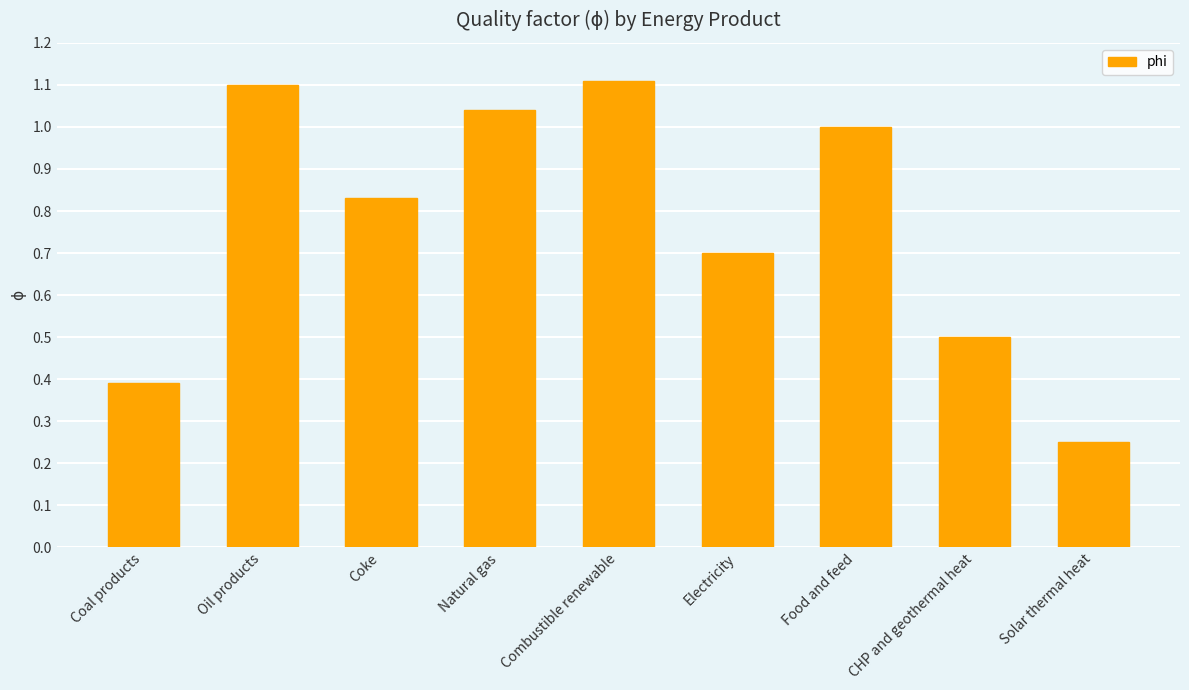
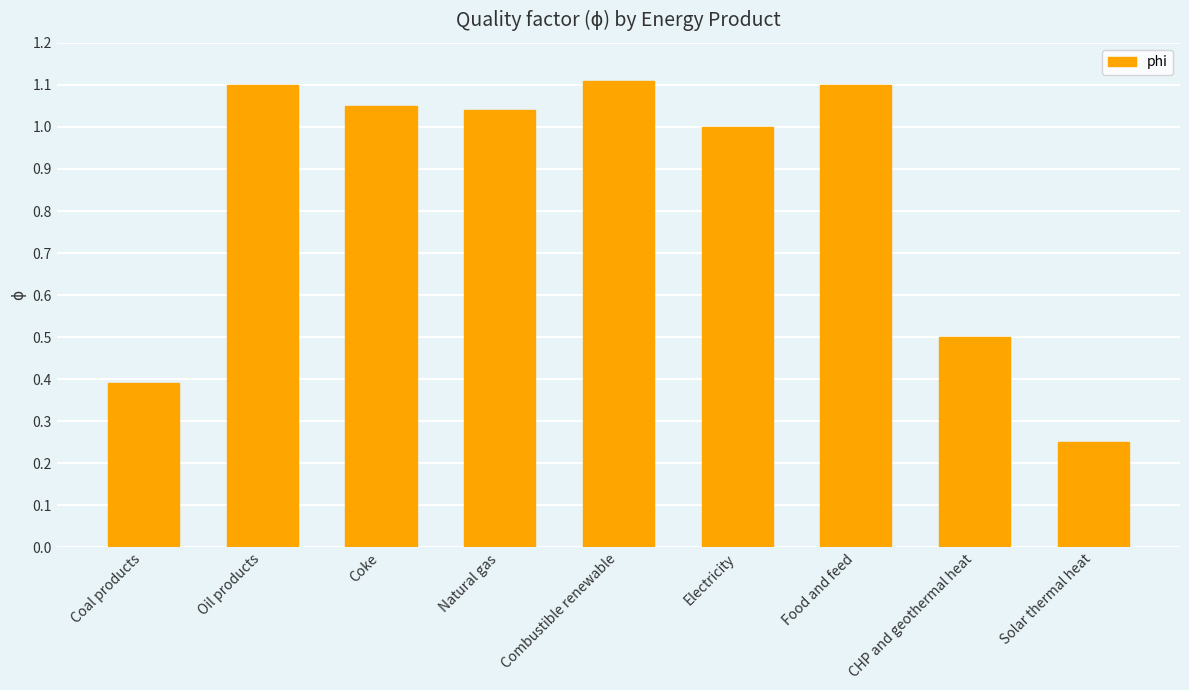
  {
    "Coal products": 0.39,
    "Oil products": 1.10,
-   "Coke": 0.83,
+   "Coke": 1.05,
    "Natural gas": 1.04,
    "Combustible renewable": 1.11,
-   "Electricity": 0.7,
-   "Food and feed": 1.0,
+   "Electricity": 1.0,
+   "Food and feed": 1.1,
    "CHP and geothermal heat": 0.50,
    "Solar thermal heat": 0.25
  }
